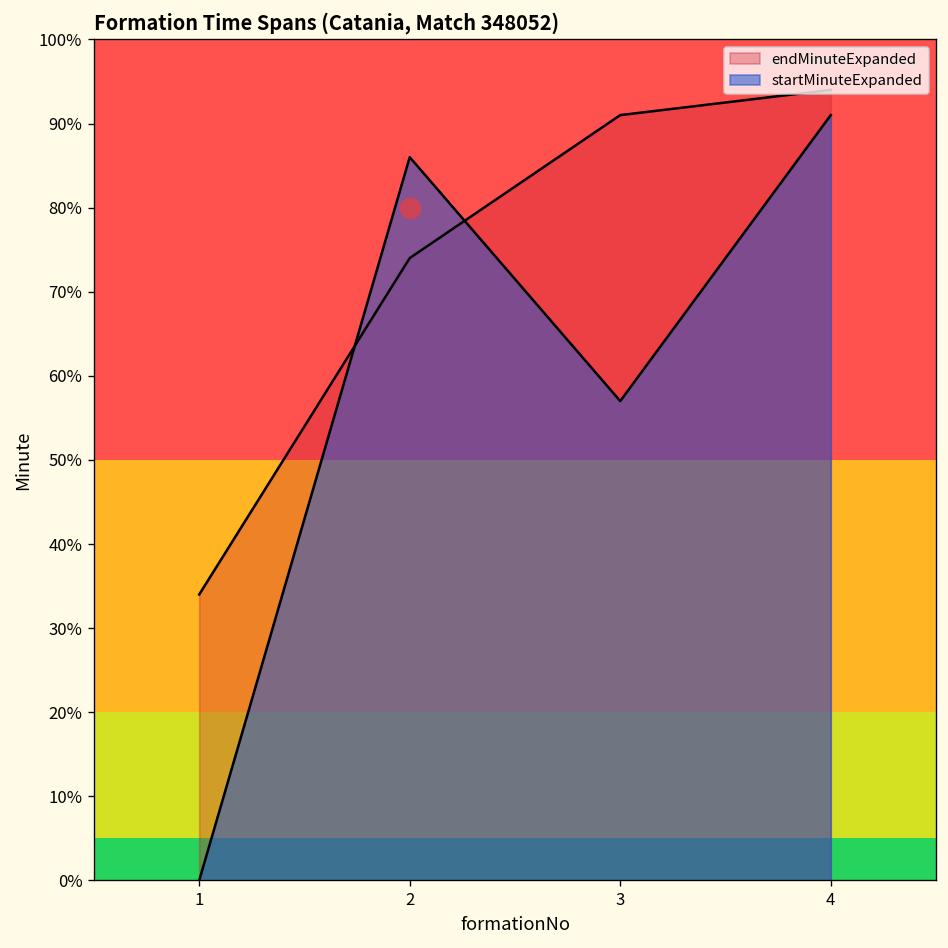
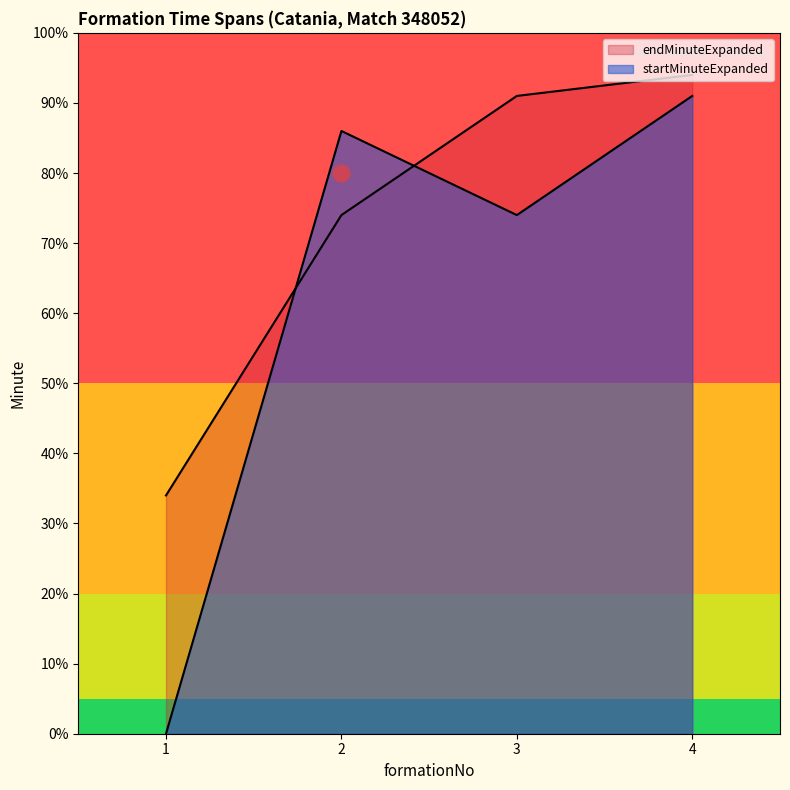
  {
    "startMinuteExpanded": {
      "1": "0%",
      "2": "86%",
-     "3": "57%",
+     "3": "74%",
      "4": "91%"
    }
  }
